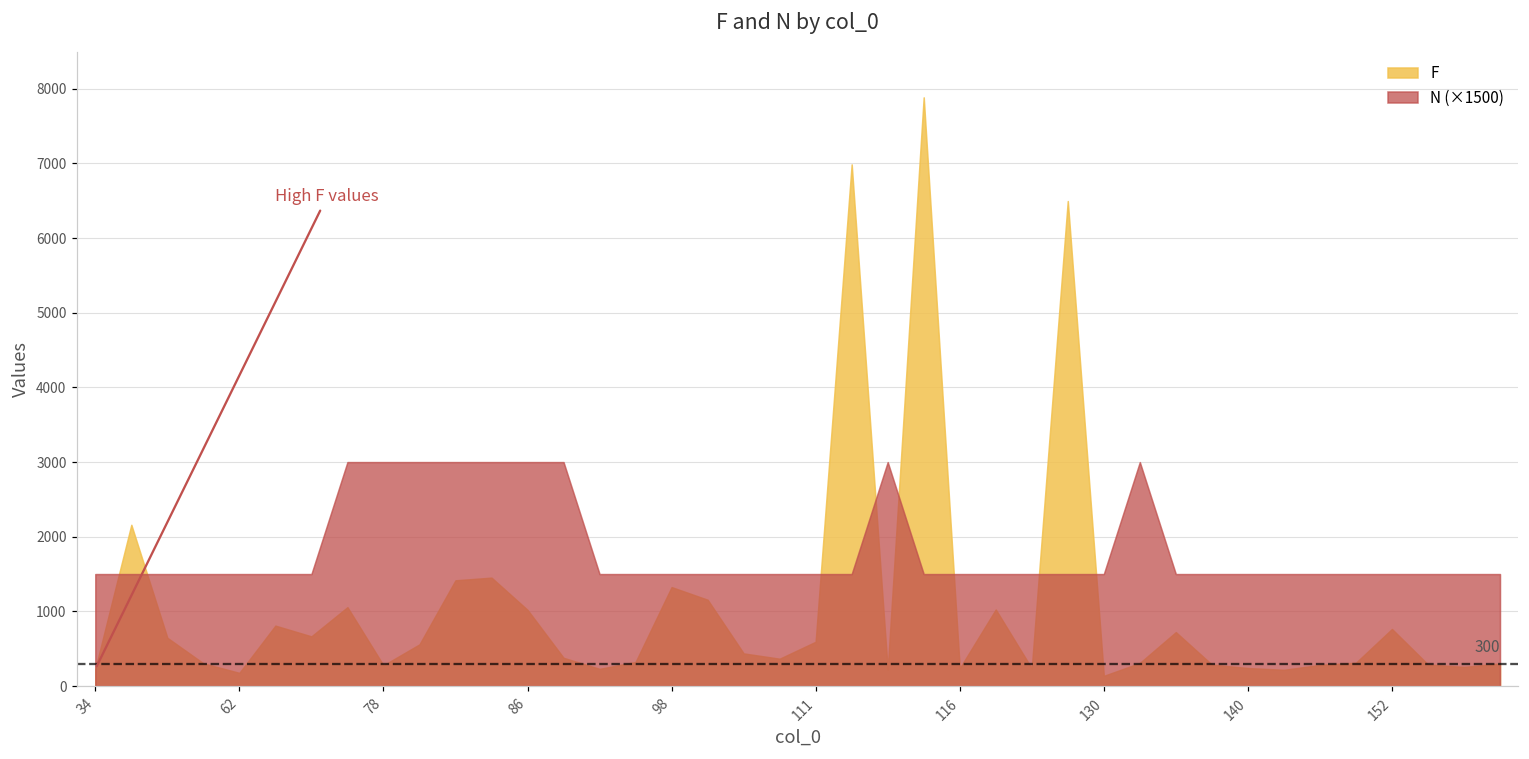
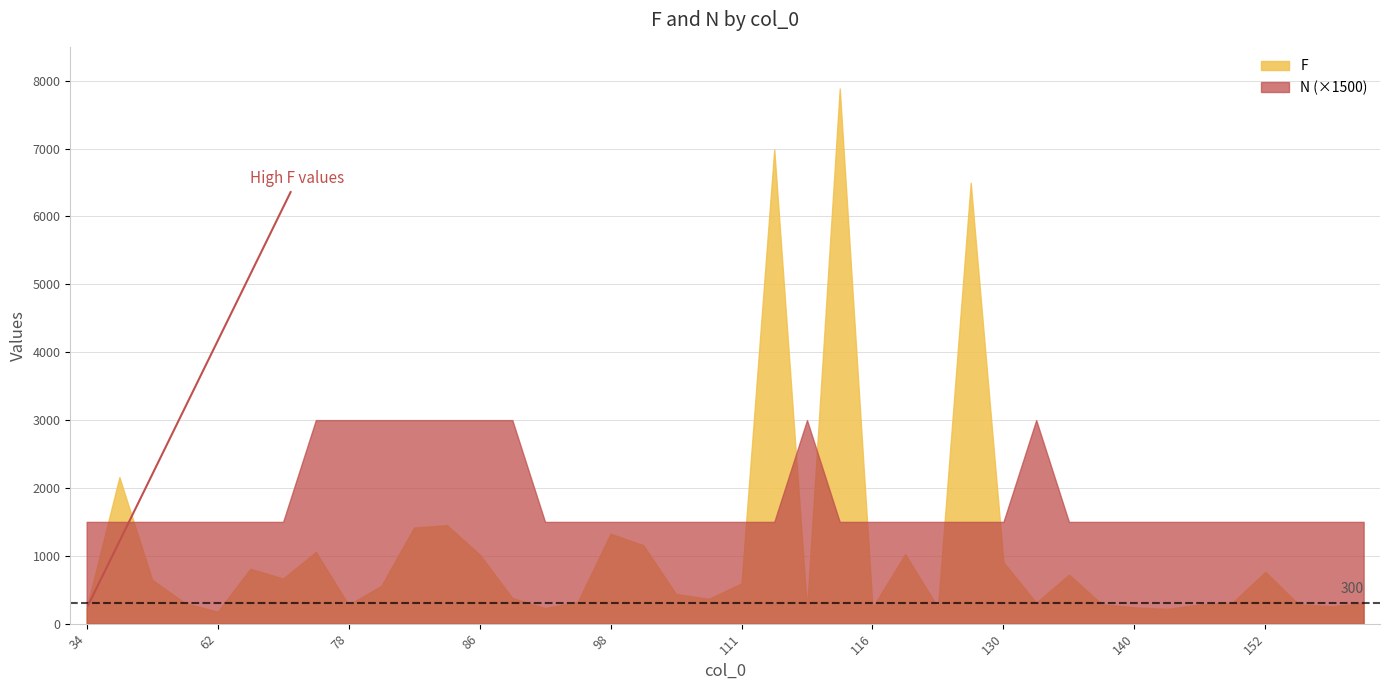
  {
    "F": {
      "62": 200,
      "78": 300,
      "86": 1000,
      "98": 1300,
      "111": 600,
      "116": 200,
-     "130": 100,
+     "130": 900,
      "140": 200,
      "152": 800
    },
    "N (×1500)": {
      "62": 1500,
      "78": 3000,
      "86": 3000,
      "98": 1500,
      "111": 1500,
      "116": 1500,
      "130": 1500,
      "140": 1500,
      "152": 1500
    }
  }
